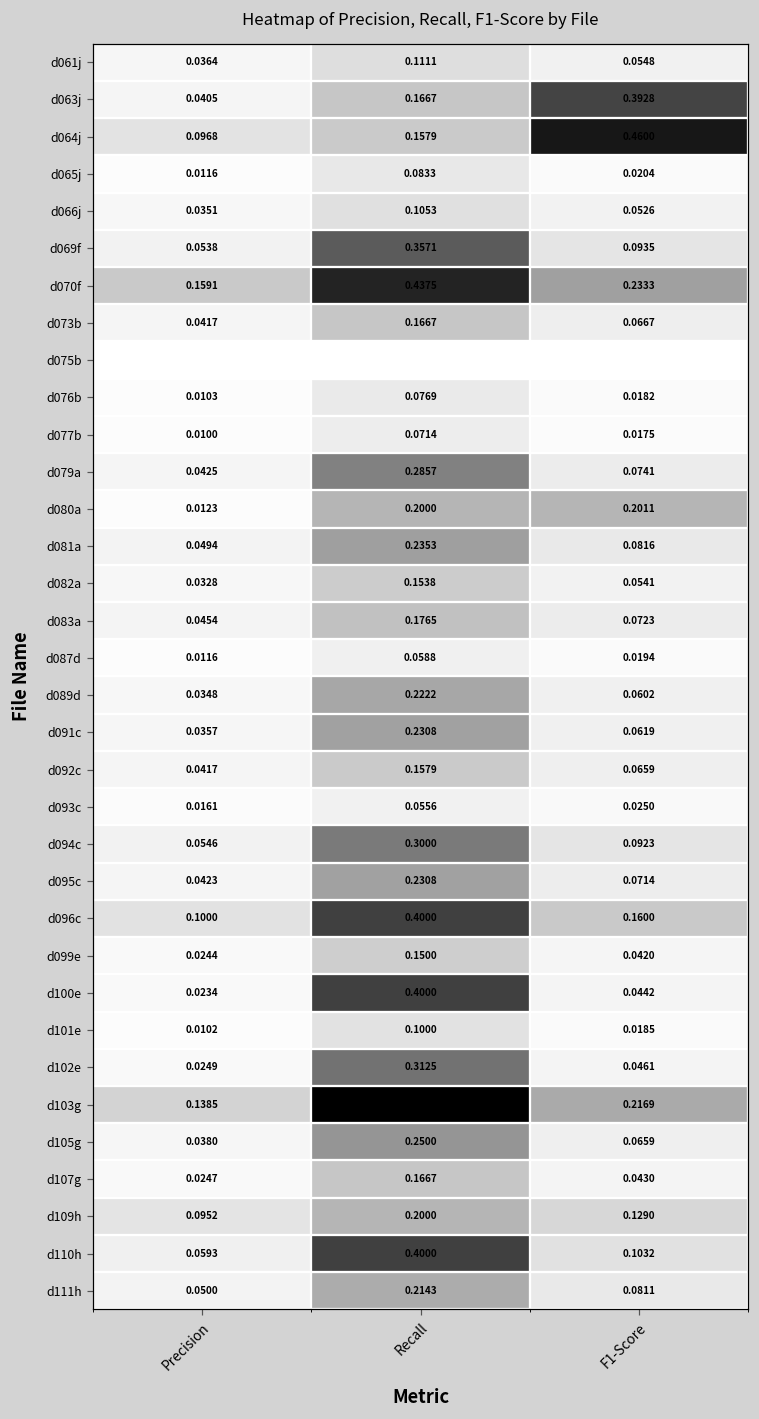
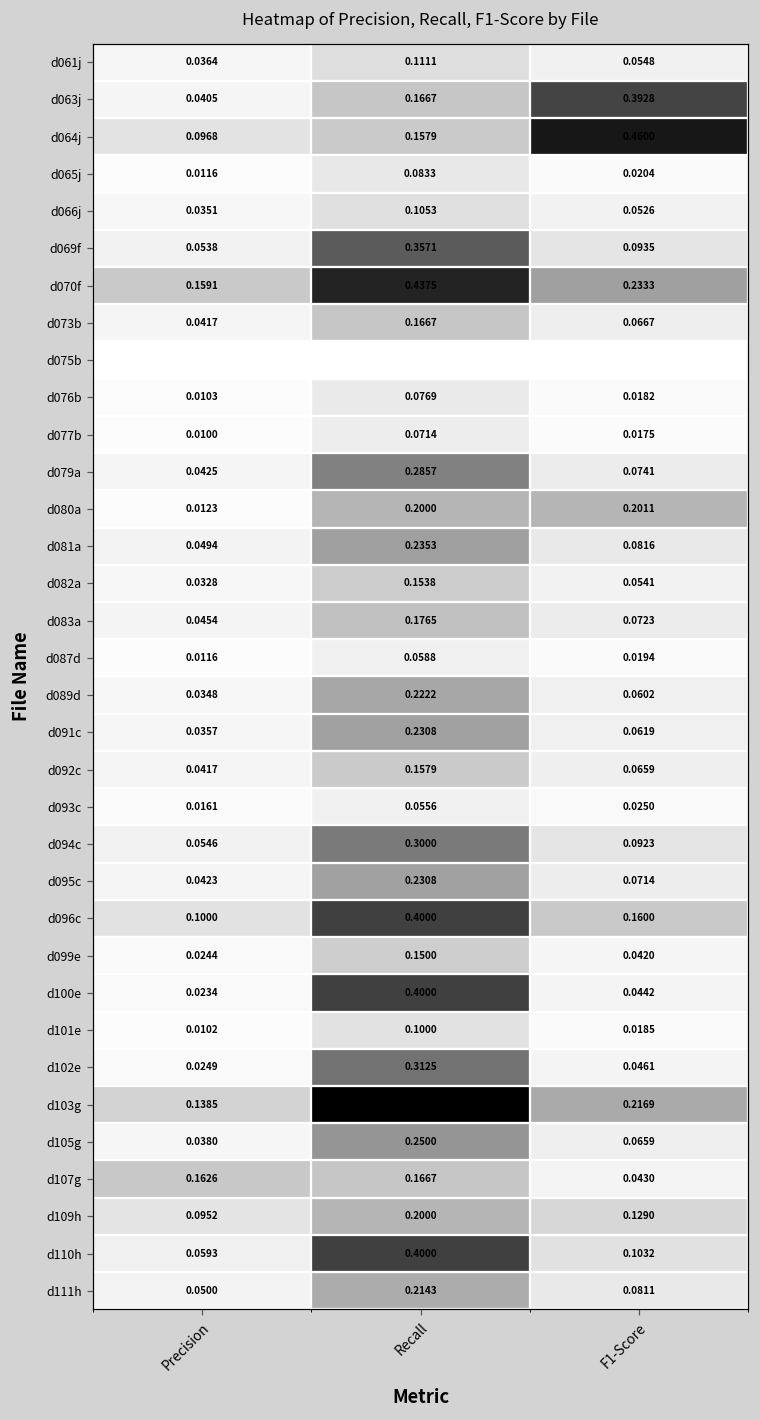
  {
    "d061j": {
      "Precision": 0.0364,
      "Recall": 0.1111,
      "F1-Score": 0.0548
    },
    "d063j": {
      "Precision": 0.0405,
      "Recall": 0.1667,
      "F1-Score": 0.3928
    },
    "d064j": {
      "Precision": 0.0968,
      "Recall": 0.1579
    },
    "d065j": {
      "Precision": 0.0116,
      "Recall": 0.0833,
      "F1-Score": 0.0204
    },
    "d066j": {
      "Precision": 0.0351,
      "Recall": 0.1053,
      "F1-Score": 0.0526
    },
    "d069f": {
      "Precision": 0.0538,
      "Recall": 0.3571,
      "F1-Score": 0.0935
    },
    "d070f": {
      "Precision": 0.1591,
      "F1-Score": 0.2333
    },
    "d073b": {
      "Precision": 0.0417,
      "Recall": 0.1667,
      "F1-Score": 0.0667
    },
    "d076b": {
      "Precision": 0.0103,
      "Recall": 0.0769,
      "F1-Score": 0.0182
    },
    "d077b": {
      "Precision": 0.0100,
      "Recall": 0.0714,
      "F1-Score": 0.0175
    },
    "d079a": {
      "Precision": 0.0425,
      "Recall": 0.2857,
      "F1-Score": 0.0741
    },
    "d080a": {
      "Precision": 0.0123,
      "Recall": 0.2000,
      "F1-Score": 0.2011
    },
    "d081a": {
      "Precision": 0.0494,
      "Recall": 0.2353,
      "F1-Score": 0.0816
    },
    "d082a": {
      "Precision": 0.0328,
      "Recall": 0.1538,
      "F1-Score": 0.0541
    },
    "d083a": {
      "Precision": 0.0454,
      "Recall": 0.1765,
      "F1-Score": 0.0723
    },
    "d087d": {
      "Precision": 0.0116,
      "Recall": 0.0588,
      "F1-Score": 0.0194
    },
    "d089d": {
      "Precision": 0.0348,
      "Recall": 0.2222,
      "F1-Score": 0.0602
    },
    "d091c": {
      "Precision": 0.0357,
      "Recall": 0.2308,
      "F1-Score": 0.0619
    },
    "d092c": {
      "Precision": 0.0417,
      "Recall": 0.1579,
      "F1-Score": 0.0659
    },
    "d093c": {
      "Precision": 0.0161,
      "Recall": 0.0556,
      "F1-Score": 0.0250
    },
    "d094c": {
      "Precision": 0.0546,
      "Recall": 0.3000,
      "F1-Score": 0.0923
    },
    "d095c": {
      "Precision": 0.0423,
      "Recall": 0.2308,
      "F1-Score": 0.0714
    },
    "d096c": {
      "Precision": 0.1000,
      "Recall": 0.4000,
      "F1-Score": 0.1600
    },
    "d099e": {
      "Precision": 0.0244,
      "Recall": 0.1500,
      "F1-Score": 0.0420
    },
    "d100e": {
      "Precision": 0.0234,
      "Recall": 0.4000,
      "F1-Score": 0.0442
    },
    "d101e": {
      "Precision": 0.0102,
      "Recall": 0.1000,
      "F1-Score": 0.0185
    },
    "d102e": {
      "Precision": 0.0249,
      "Recall": 0.3125,
      "F1-Score": 0.0461
    },
    "d103g": {
      "Precision": 0.1385,
      "F1-Score": 0.2169
    },
    "d105g": {
      "Precision": 0.0380,
      "Recall": 0.2500,
      "F1-Score": 0.0659
    },
    "d107g": {
-     "Precision": 0.0247,
+     "Precision": 0.1626,
      "Recall": 0.1667,
      "F1-Score": 0.0430
    },
    "d109h": {
      "Precision": 0.0952,
      "Recall": 0.2000,
      "F1-Score": 0.1290
    },
    "d110h": {
      "Precision": 0.0593,
      "Recall": 0.4000,
      "F1-Score": 0.1032
    },
    "d111h": {
      "Precision": 0.0500,
      "Recall": 0.2143,
      "F1-Score": 0.0811
    }
  }
